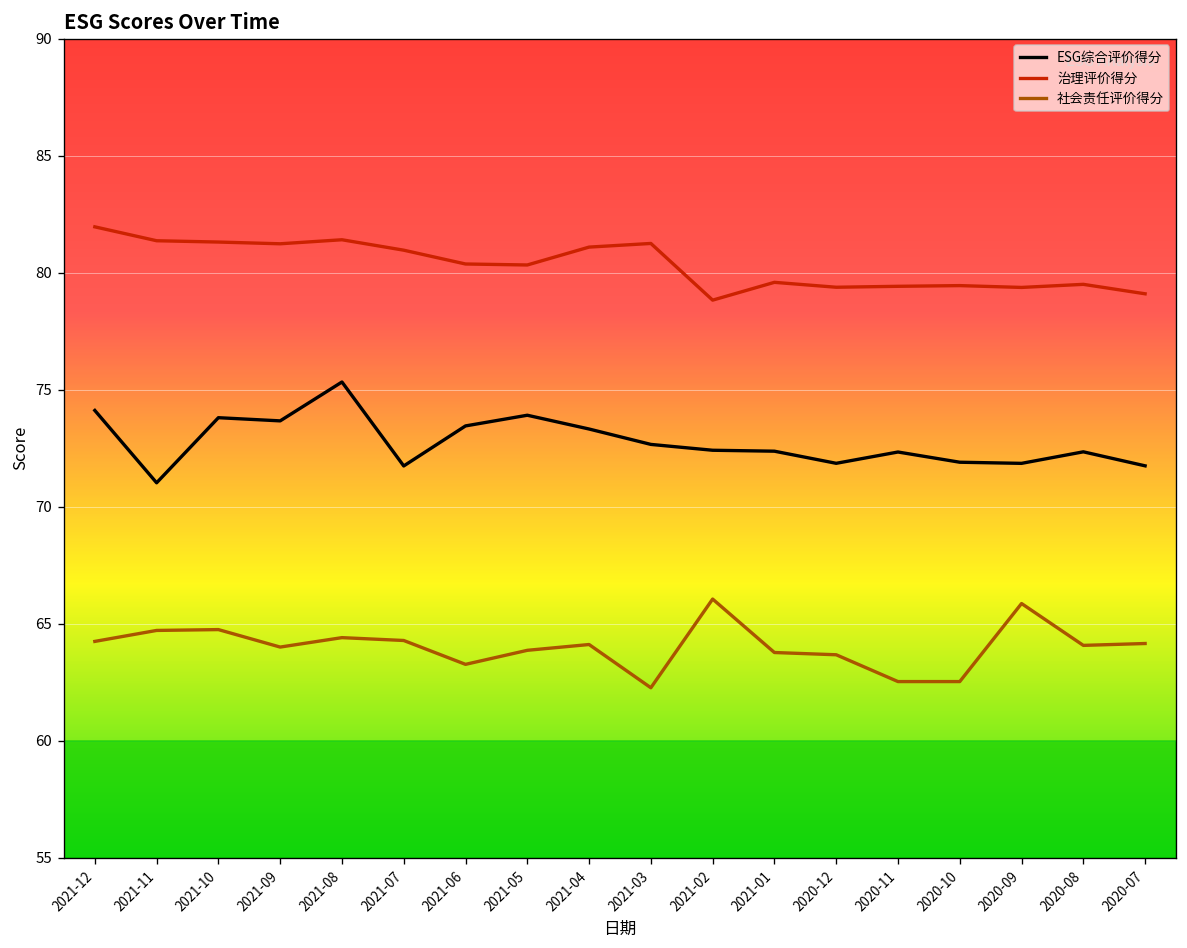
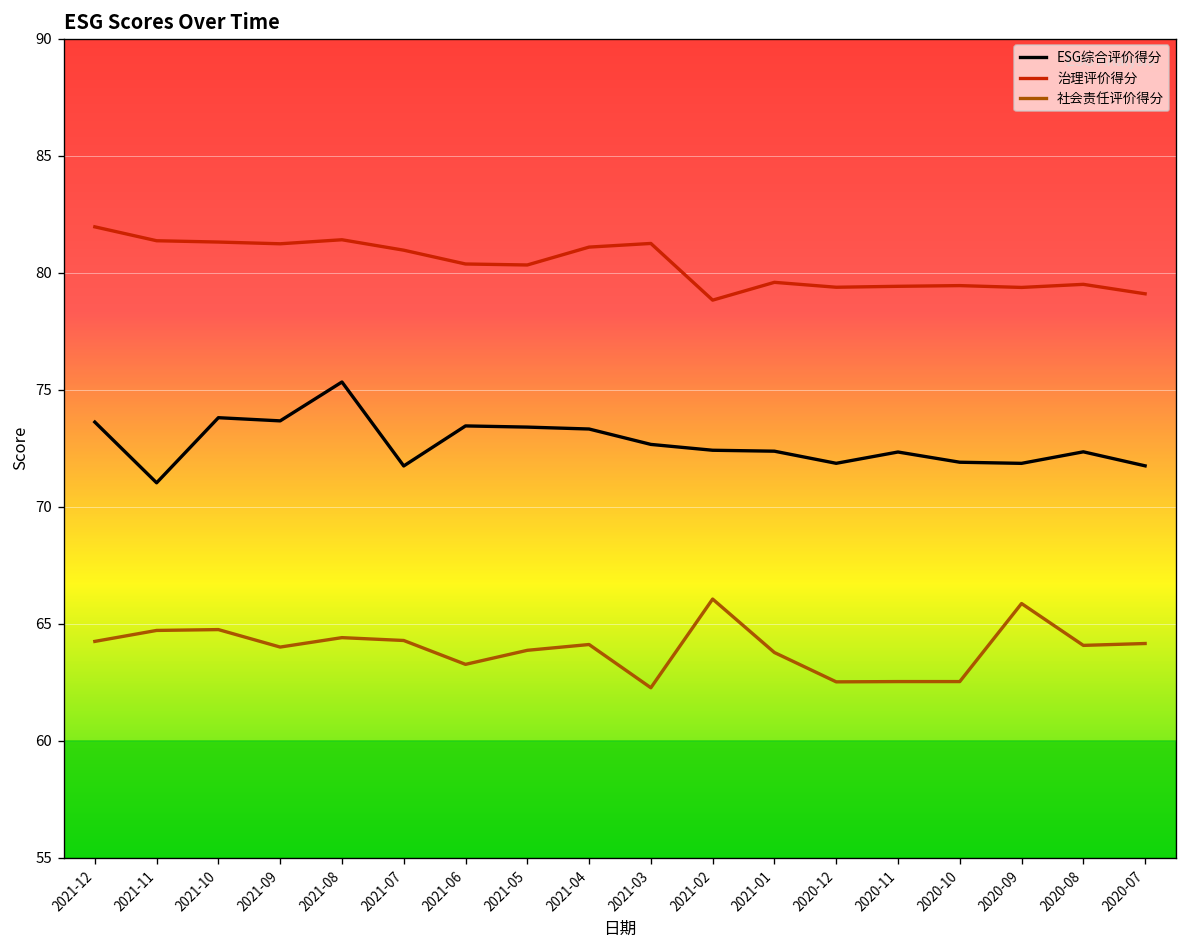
  {
    "ESG综合评价得分": {
-     "2021-12": 74.1,
+     "2021-12": 73.6,
      "2021-11": 71.0,
      "2021-10": 73.8,
      "2021-09": 73.7,
      "2021-08": 75.3,
      "2021-07": 71.7,
      "2021-06": 73.5,
-     "2021-05": 73.9,
+     "2021-05": 73.4,
      "2021-04": 73.3,
      "2021-03": 72.7,
      "2021-02": 72.4,
      "2021-01": 72.4,
      "2020-12": 71.9,
      "2020-11": 72.3,
      "2020-10": 71.9,
      "2020-09": 71.9,
      "2020-08": 72.3,
      "2020-07": 71.7
    },
    "治理评价得分": {
      "2021-12": 82.0,
      "2021-11": 81.4,
      "2021-10": 81.3,
      "2021-09": 81.2,
      "2021-08": 81.4,
      "2021-07": 81.0,
      "2021-06": 80.4,
      "2021-05": 80.3,
      "2021-04": 81.1,
      "2021-03": 81.3,
      "2021-02": 78.8,
      "2021-01": 79.6,
      "2020-12": 79.4,
      "2020-11": 79.4,
      "2020-10": 79.5,
      "2020-09": 79.4,
      "2020-08": 79.5,
      "2020-07": 79.1
    },
    "社会责任评价得分": {
      "2021-12": 64.2,
      "2021-11": 64.7,
      "2021-10": 64.7,
      "2021-09": 64.0,
      "2021-08": 64.4,
      "2021-07": 64.3,
      "2021-06": 63.3,
      "2021-05": 63.9,
      "2021-04": 64.1,
      "2021-03": 62.3,
      "2021-02": 66.1,
      "2021-01": 63.8,
-     "2020-12": 63.7,
+     "2020-12": 62.5,
      "2020-11": 62.5,
      "2020-10": 62.5,
      "2020-09": 65.9,
      "2020-08": 64.1,
      "2020-07": 64.2
    }
  }
